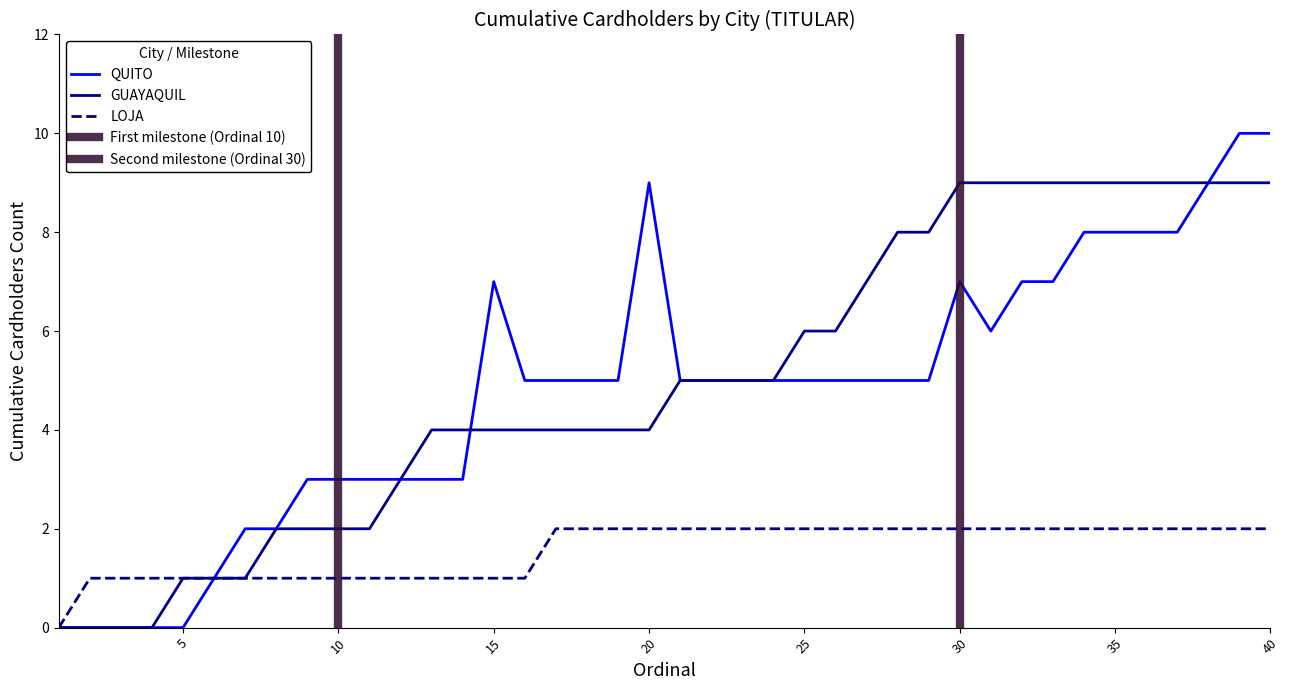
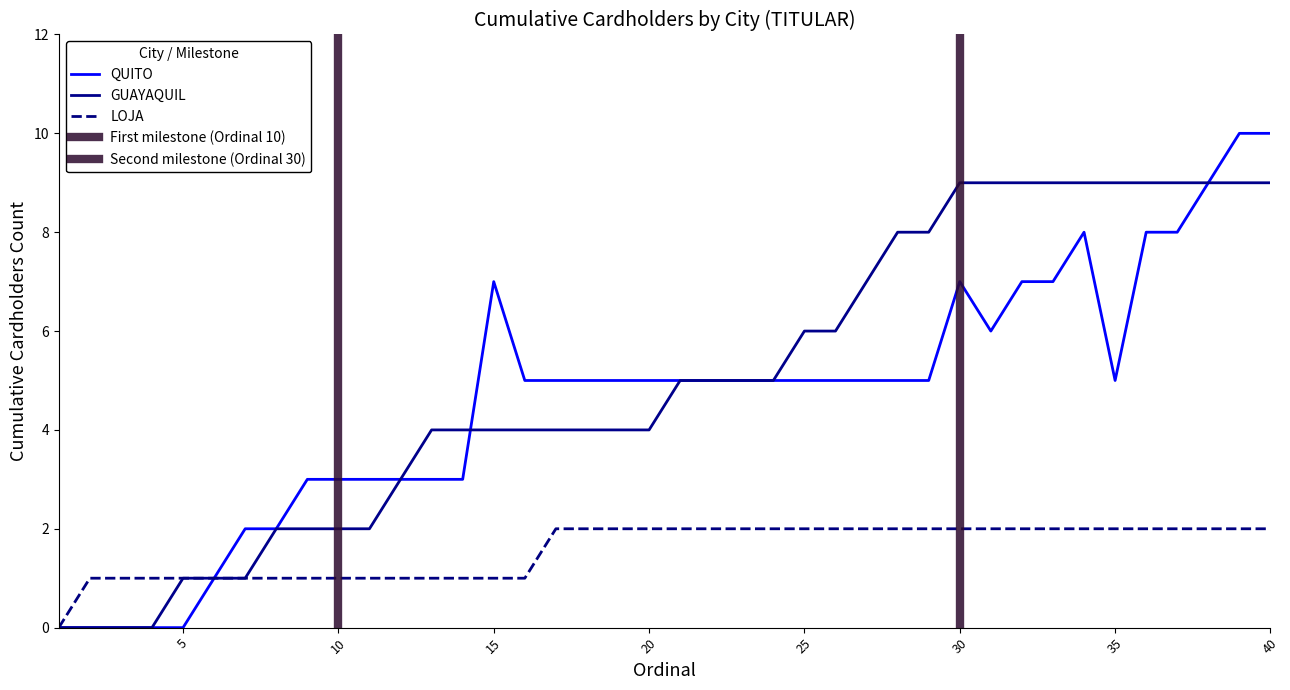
  {
    "QUITO": {
      "5": 0,
      "10": 3,
      "15": 7,
-     "20": 9,
+     "20": 5,
      "25": 5,
      "30": 7,
-     "35": 8,
+     "35": 5,
      "40": 10
    }
  }
